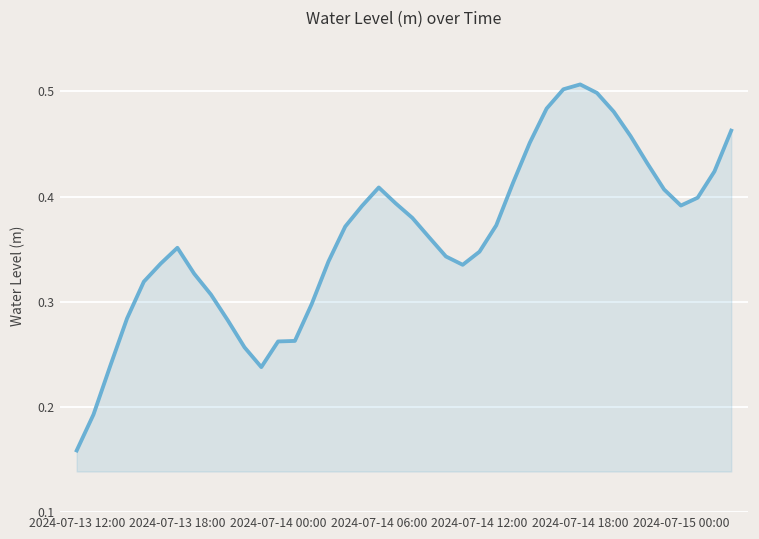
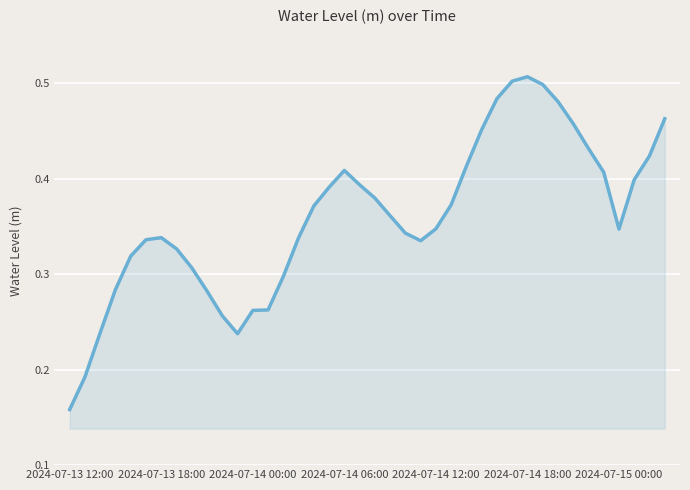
  {
    "2024-07-13 12:00": 0.16,
-   "2024-07-13 18:00": 0.35,
+   "2024-07-13 18:00": 0.34,
    "2024-07-14 00:00": 0.26,
    "2024-07-14 06:00": 0.41,
    "2024-07-14 12:00": 0.35,
    "2024-07-14 18:00": 0.51,
-   "2024-07-15 00:00": 0.39
+   "2024-07-15 00:00": 0.35
  }
